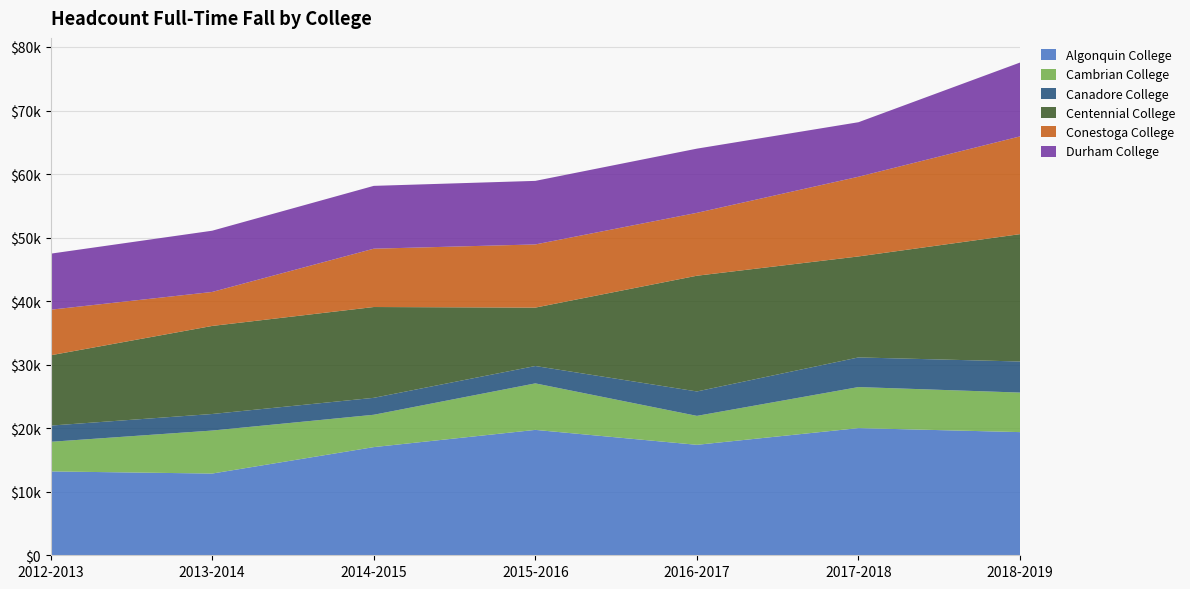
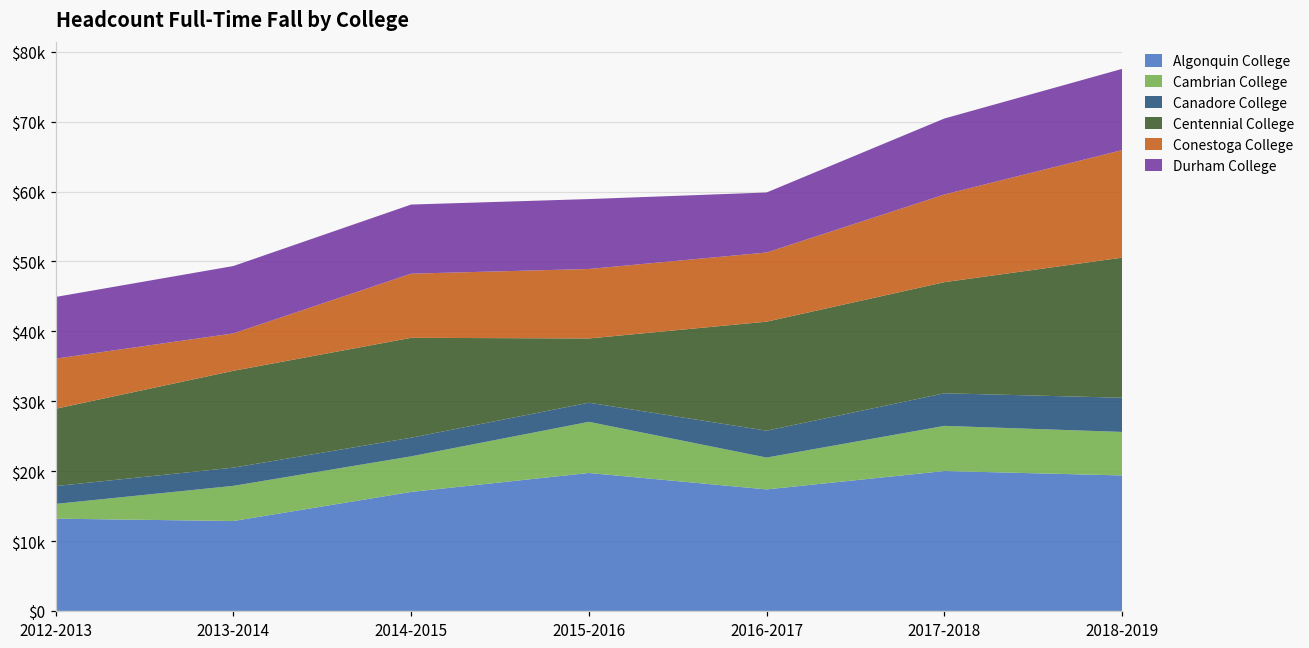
  {
    "Algonquin College": {
      "2012-2013": "$13000",
      "2013-2014": "$13000",
      "2014-2015": "$17000",
      "2015-2016": "$20000",
      "2016-2017": "$17000",
      "2017-2018": "$20000",
      "2018-2019": "$19000"
    },
    "Cambrian College": {
-     "2012-2013": "$5000",
-     "2013-2014": "$7000",
+     "2012-2013": "$2000",
+     "2013-2014": "$5000",
      "2014-2015": "$5000",
      "2015-2016": "$7000",
      "2016-2017": "$5000",
      "2017-2018": "$6000",
      "2018-2019": "$6000"
    },
    "Canadore College": {
      "2012-2013": "$3000",
      "2013-2014": "$3000",
      "2014-2015": "$3000",
      "2015-2016": "$3000",
      "2016-2017": "$4000",
      "2017-2018": "$5000",
      "2018-2019": "$5000"
    },
    "Centennial College": {
      "2012-2013": "$11000",
      "2013-2014": "$14000",
      "2014-2015": "$14000",
      "2015-2016": "$9000",
-     "2016-2017": "$18000",
+     "2016-2017": "$16000",
      "2017-2018": "$16000",
      "2018-2019": "$20000"
    },
    "Conestoga College": {
      "2012-2013": "$7000",
      "2013-2014": "$5000",
      "2014-2015": "$9000",
      "2015-2016": "$10000",
      "2016-2017": "$10000",
      "2017-2018": "$13000",
      "2018-2019": "$15000"
    },
    "Durham College": {
      "2012-2013": "$9000",
      "2013-2014": "$10000",
      "2014-2015": "$10000",
      "2015-2016": "$10000",
-     "2016-2017": "$10000",
-     "2017-2018": "$9000",
+     "2016-2017": "$9000",
+     "2017-2018": "$11000",
      "2018-2019": "$12000"
    }
  }
